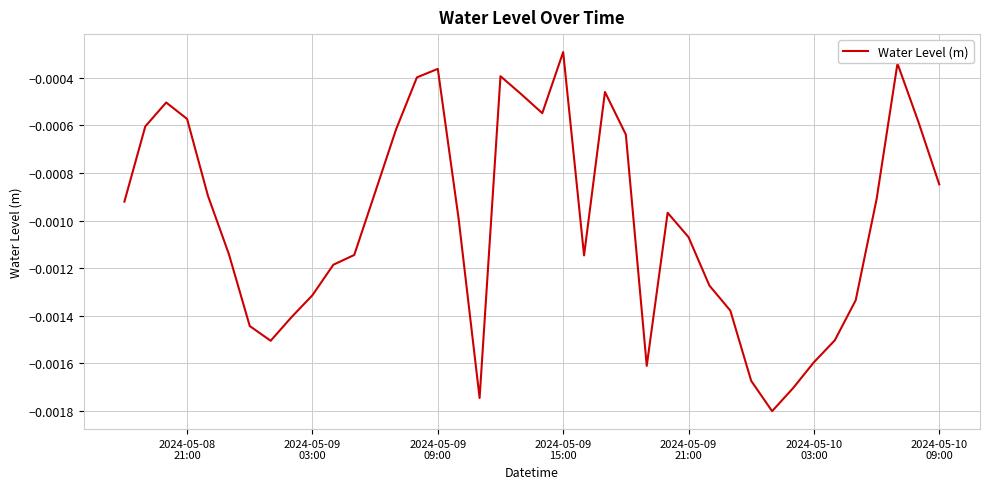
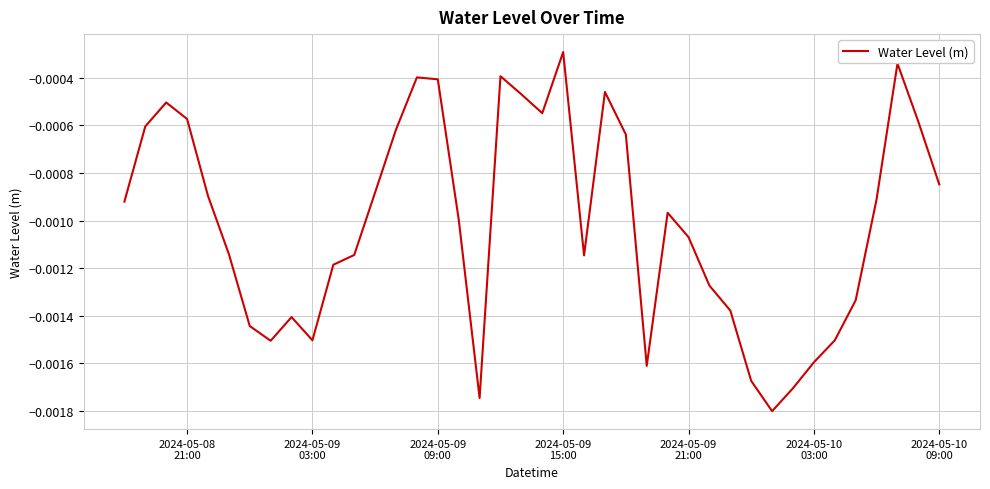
  {
    "2024-05-08 21:00": -0.00057,
-   "2024-05-09 03:00": -0.00131,
-   "2024-05-09 09:00": -0.00036,
+   "2024-05-09 03:00": -0.00150,
+   "2024-05-09 09:00": -0.00041,
    "2024-05-09 15:00": -0.00029,
    "2024-05-09 21:00": -0.00107,
    "2024-05-10 03:00": -0.00160,
    "2024-05-10 09:00": -0.00085
  }
